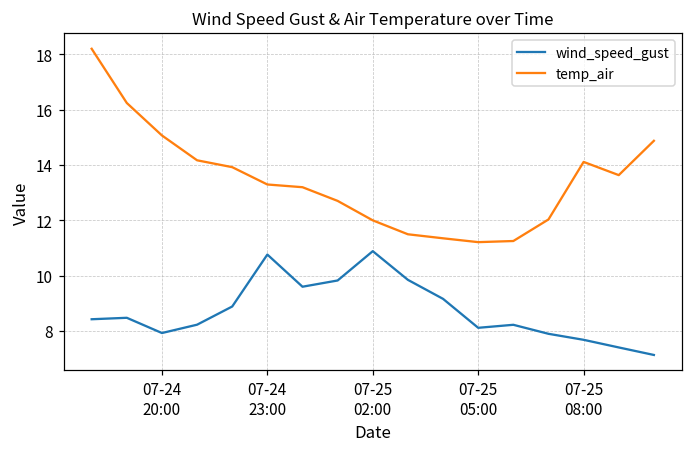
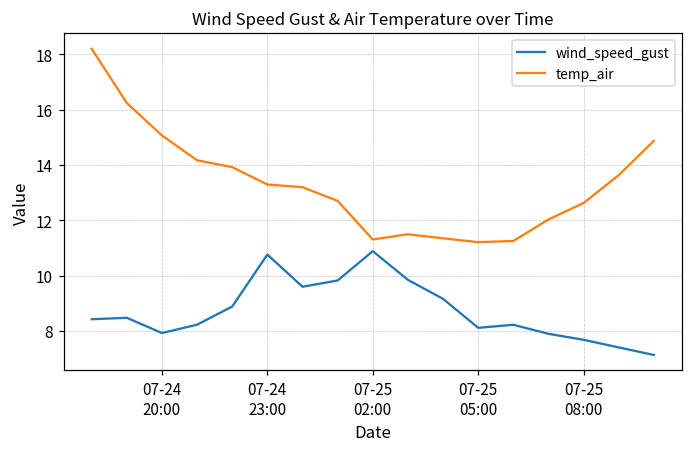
  {
    "wind_speed_gust": {
      "07-24 20:00": 7.9,
      "07-24 23:00": 10.8,
      "07-25 02:00": 10.9,
      "07-25 05:00": 8.1,
      "07-25 08:00": 7.7
    },
    "temp_air": {
      "07-24 20:00": 15.1,
      "07-24 23:00": 13.3,
-     "07-25 02:00": 12.0,
+     "07-25 02:00": 11.3,
      "07-25 05:00": 11.2,
-     "07-25 08:00": 14.1
+     "07-25 08:00": 12.6
    }
  }
